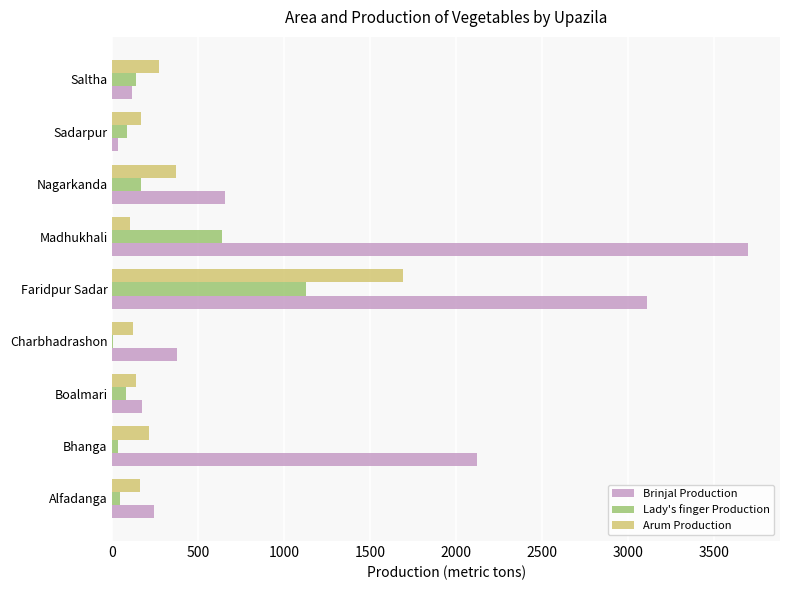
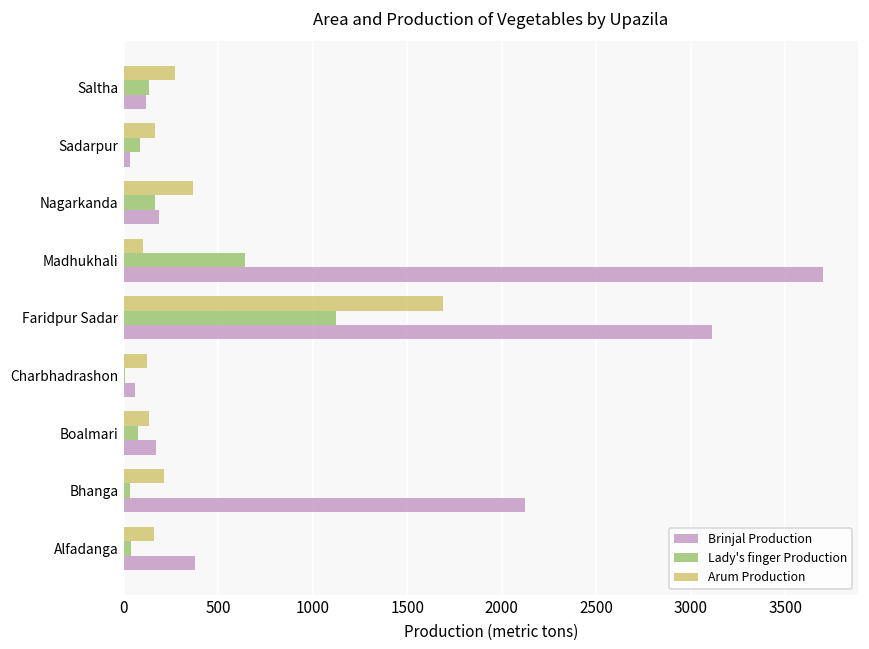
  {
    "Brinjal Production": {
      "Saltha": 120,
      "Sadarpur": 30,
-     "Nagarkanda": 650,
+     "Nagarkanda": 190,
      "Madhukhali": 3700,
      "Faridpur Sadar": 3110,
-     "Charbhadrashon": 380,
+     "Charbhadrashon": 60,
      "Boalmari": 170,
      "Bhanga": 2120,
-     "Alfadanga": 240
+     "Alfadanga": 380
    }
  }
